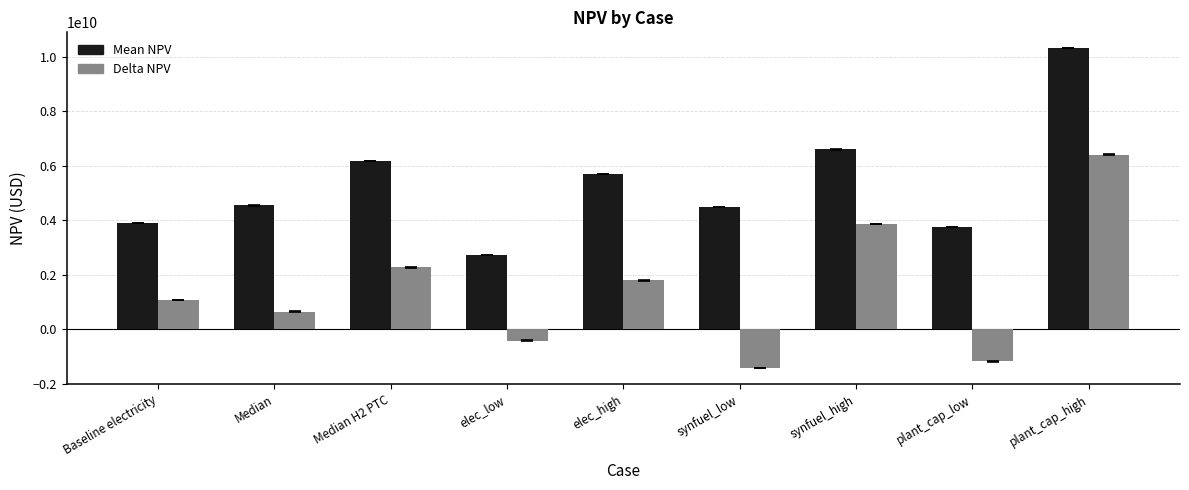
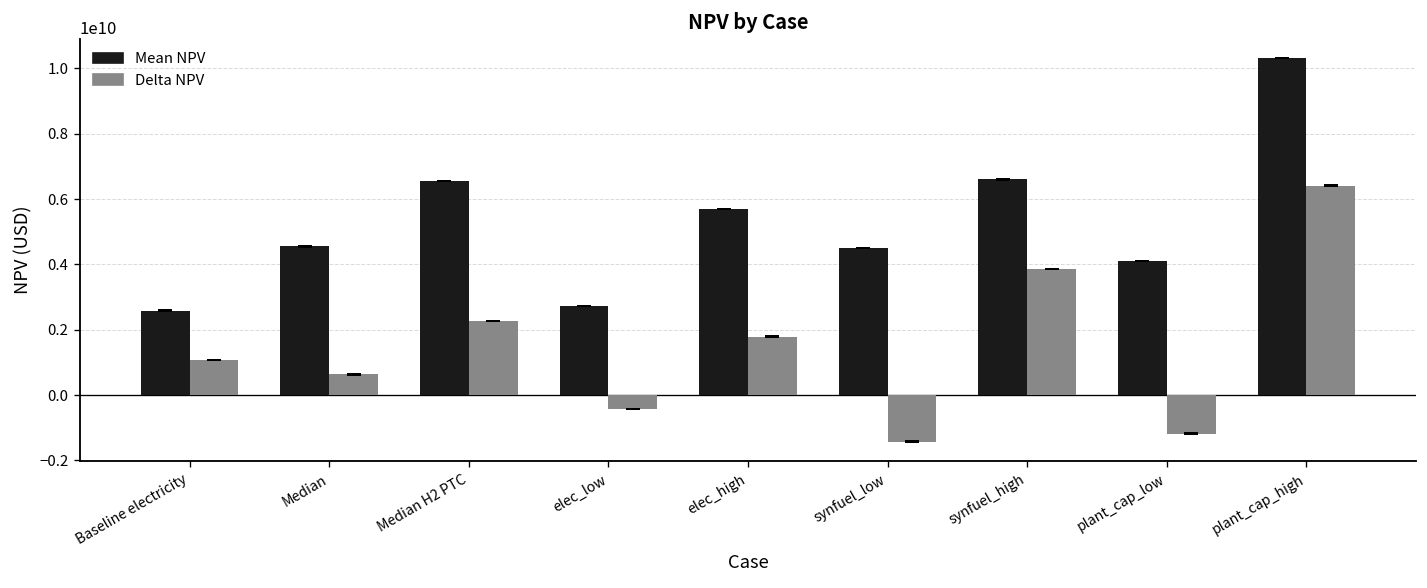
  {
    "Mean NPV": {
-     "Baseline electricity": 3900000000,
+     "Baseline electricity": 2600000000,
      "Median": 4500000000,
-     "Median H2 PTC": 6200000000,
+     "Median H2 PTC": 6500000000,
      "elec_low": 2700000000,
      "elec_high": 5700000000,
      "synfuel_low": 4500000000,
      "synfuel_high": 6600000000,
-     "plant_cap_low": 3800000000,
+     "plant_cap_low": 4100000000,
      "plant_cap_high": 10300000000
    },
    "Delta NPV": {
      "Baseline electricity": 1100000000,
      "Median": 600000000,
      "Median H2 PTC": 2300000000,
      "elec_low": -400000000,
      "elec_high": 1800000000,
      "synfuel_low": -1400000000,
      "synfuel_high": 3900000000,
      "plant_cap_low": -1200000000,
      "plant_cap_high": 6400000000
    }
  }
